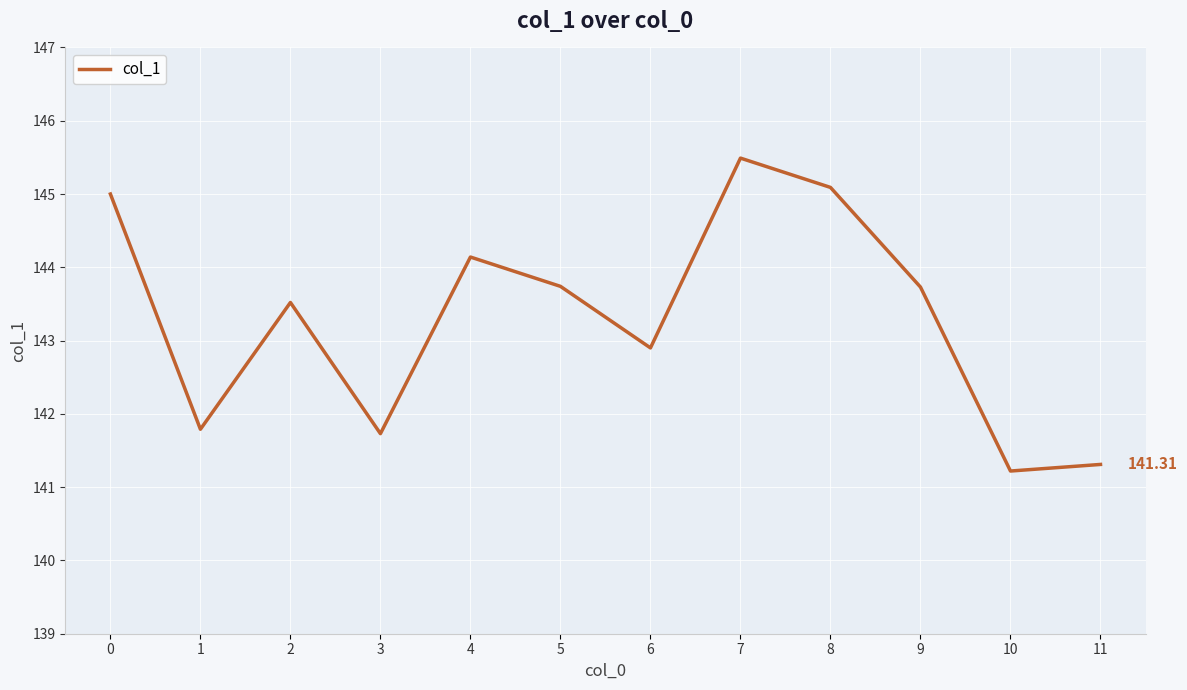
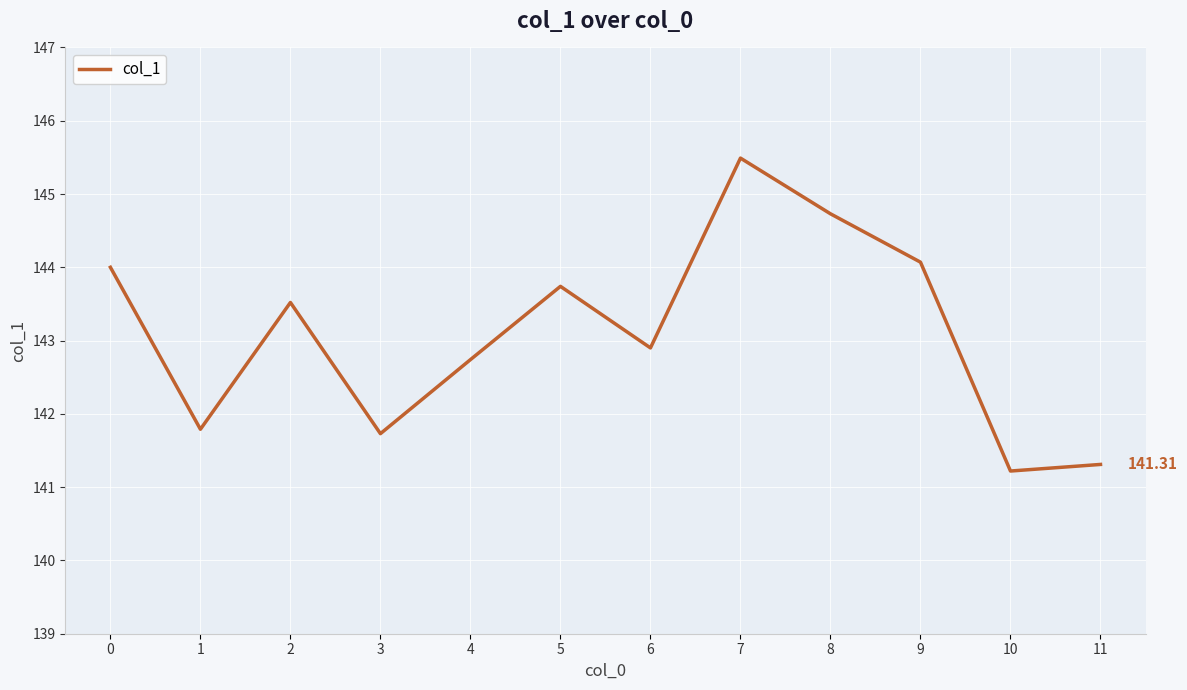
  {
-   "0": 145,
+   "0": 144,
    "1": 141.8,
    "2": 143.5,
    "3": 141.7,
-   "4": 144.1,
+   "4": 142.7,
    "5": 143.7,
    "6": 142.9,
    "7": 145.5,
-   "8": 145.1,
-   "9": 143.7,
+   "8": 144.7,
+   "9": 144.1,
    "10": 141.2,
    "11": 141.3
  }
